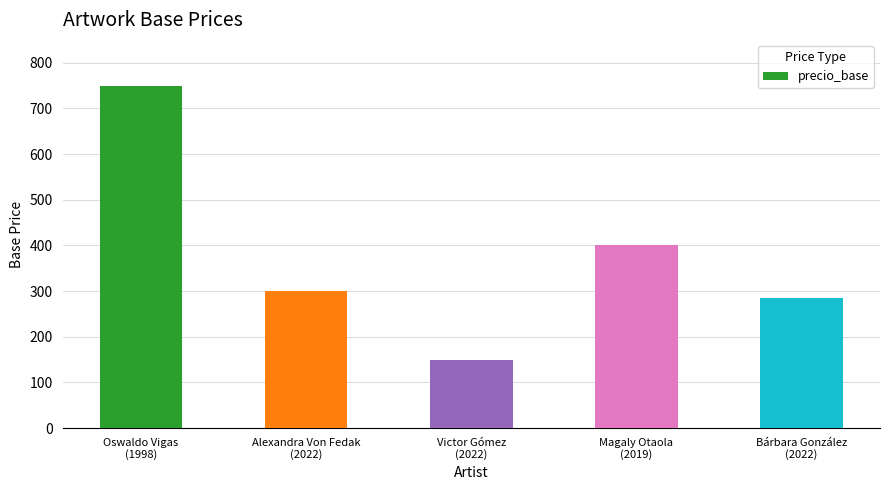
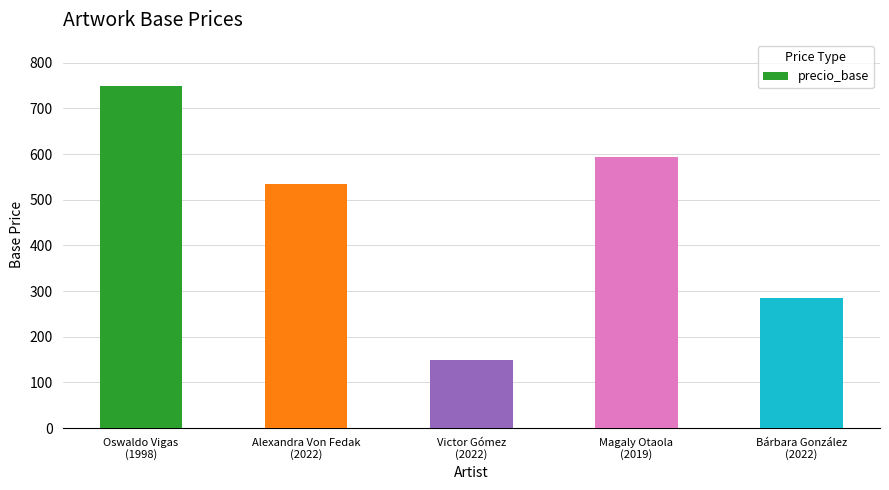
  {
    "Oswaldo Vigas (1998)": 750,
-   "Alexandra Von Fedak (2022)": 300,
+   "Alexandra Von Fedak (2022)": 540,
    "Victor Gómez (2022)": 150,
-   "Magaly Otaola (2019)": 400,
+   "Magaly Otaola (2019)": 590,
    "Bárbara González (2022)": 280
  }
